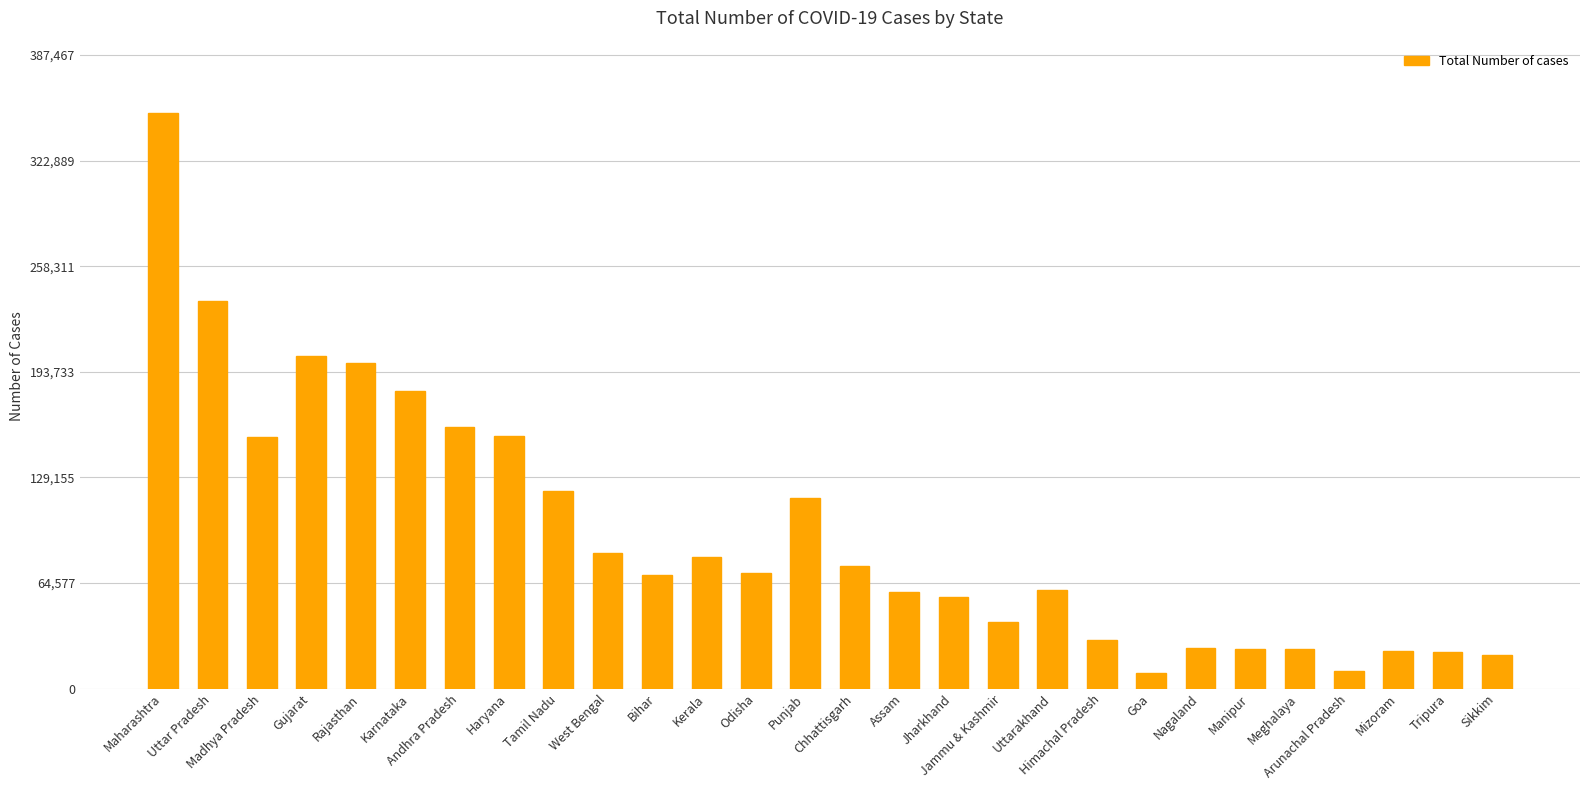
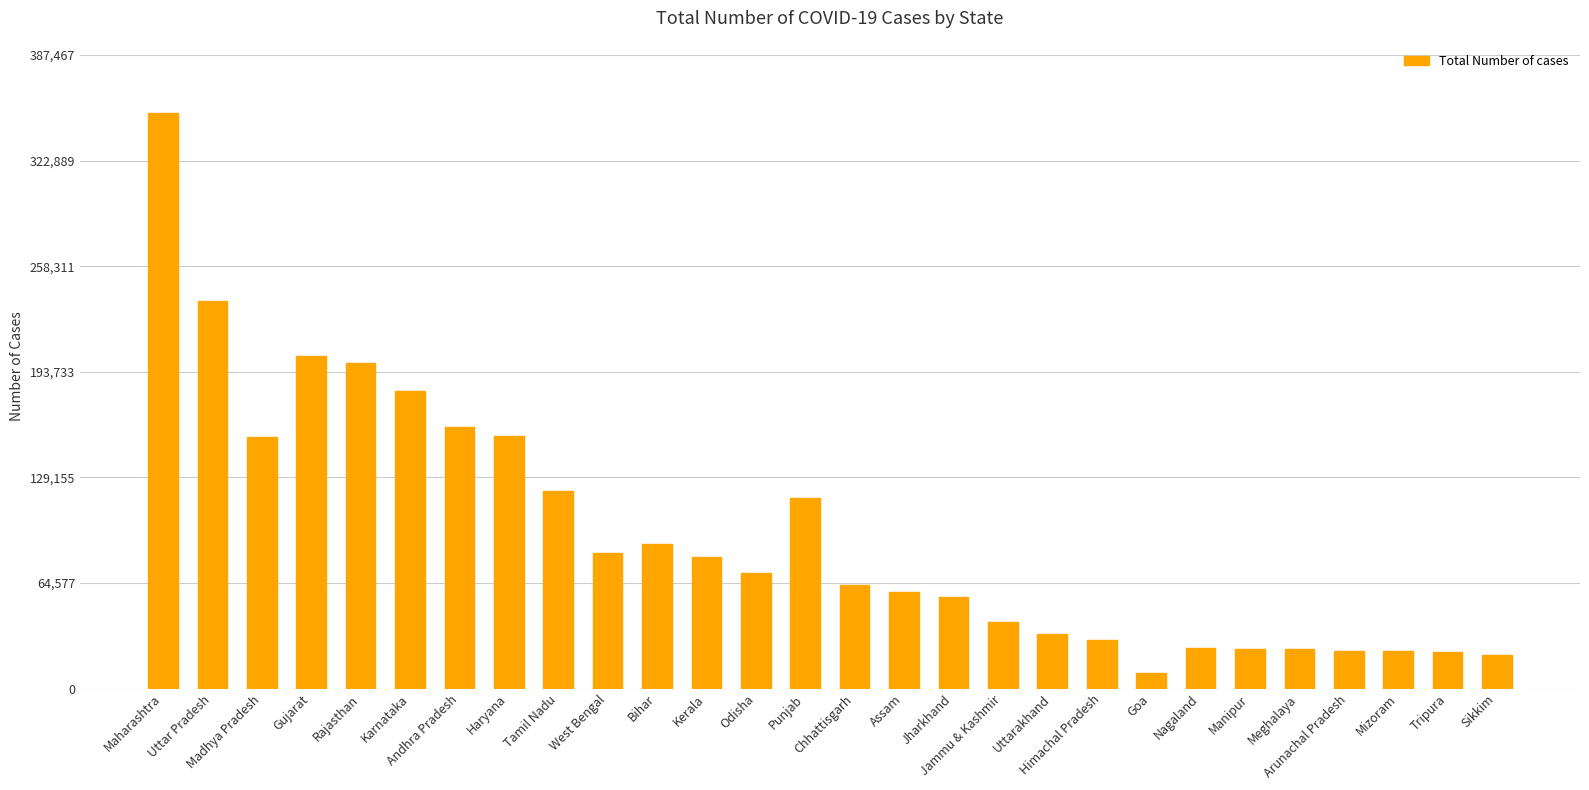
  {
    "Maharashtra": "352,000",
    "Uttar Pradesh": "237,000",
    "Madhya Pradesh": "154,000",
    "Gujarat": "204,000",
    "Rajasthan": "199,000",
    "Karnataka": "182,000",
    "Andhra Pradesh": "160,000",
    "Haryana": "154,000",
    "Tamil Nadu": "121,000",
    "West Bengal": "83,000",
-   "Bihar": "70,000",
+   "Bihar": "88,000",
    "Kerala": "80,000",
    "Odisha": "71,000",
    "Punjab": "117,000",
-   "Chhattisgarh": "75,000",
+   "Chhattisgarh": "63,000",
    "Assam": "59,000",
    "Jharkhand": "56,000",
    "Jammu & Kashmir": "41,000",
-   "Uttarakhand": "60,000",
+   "Uttarakhand": "33,000",
    "Himachal Pradesh": "30,000",
    "Goa": "9,000",
    "Nagaland": "25,000",
    "Manipur": "24,000",
    "Meghalaya": "24,000",
-   "Arunachal Pradesh": "11,000",
+   "Arunachal Pradesh": "23,000",
    "Mizoram": "23,000",
    "Tripura": "22,000",
    "Sikkim": "21,000"
  }
